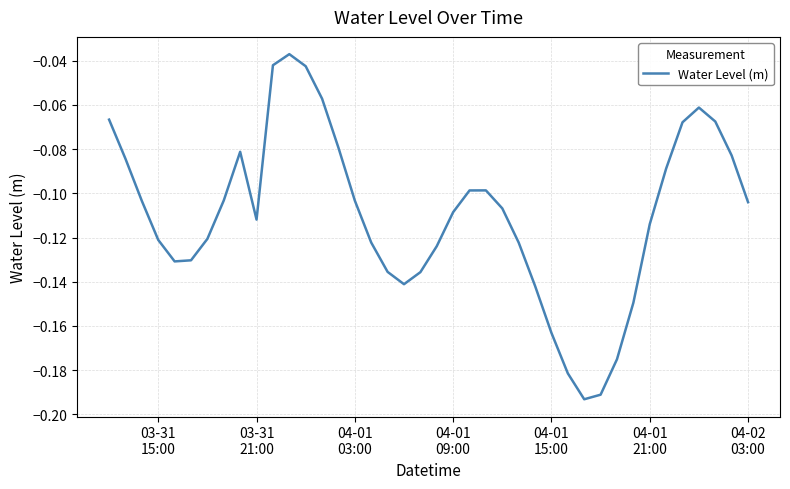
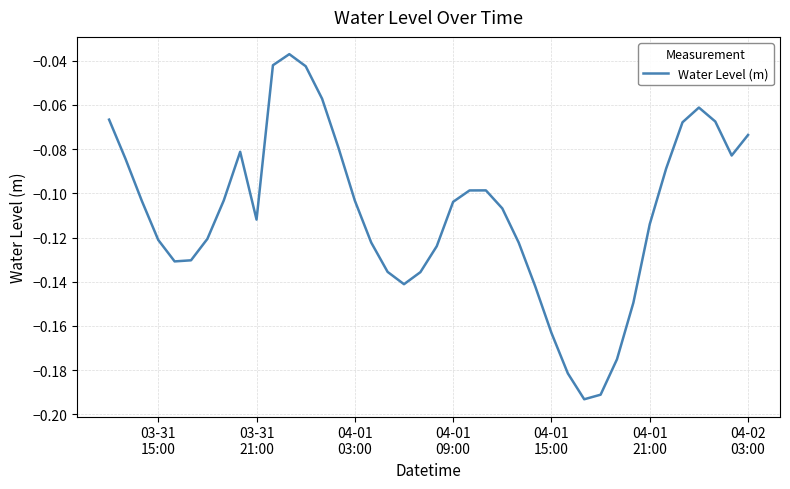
  {
    "03-31 15:00": -0.121,
    "03-31 21:00": -0.112,
    "04-01 03:00": -0.103,
-   "04-01 09:00": -0.109,
+   "04-01 09:00": -0.104,
    "04-01 15:00": -0.163,
    "04-01 21:00": -0.114,
-   "04-02 03:00": -0.104
+   "04-02 03:00": -0.074
  }
